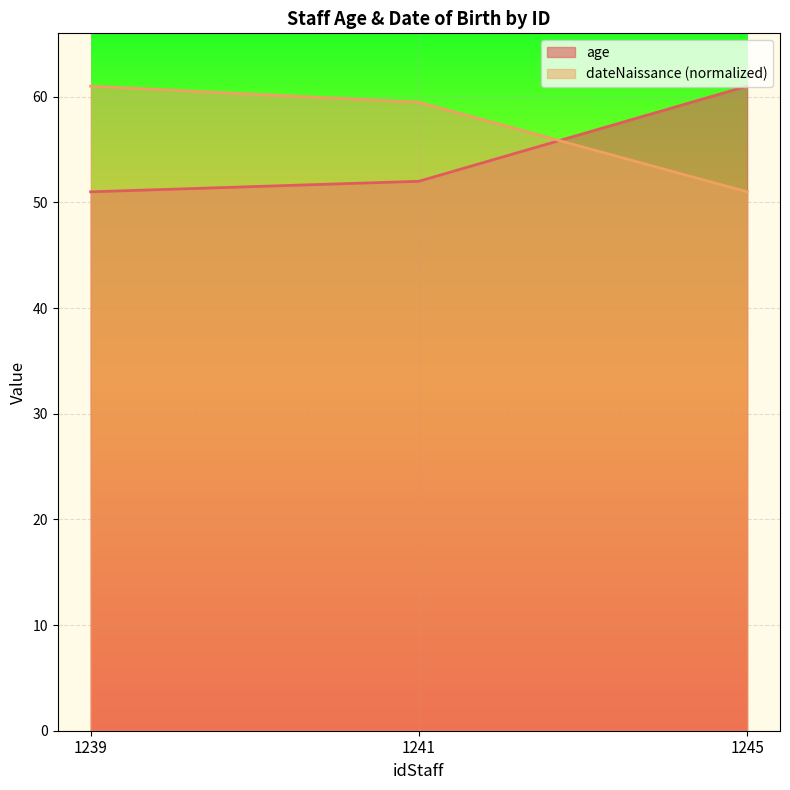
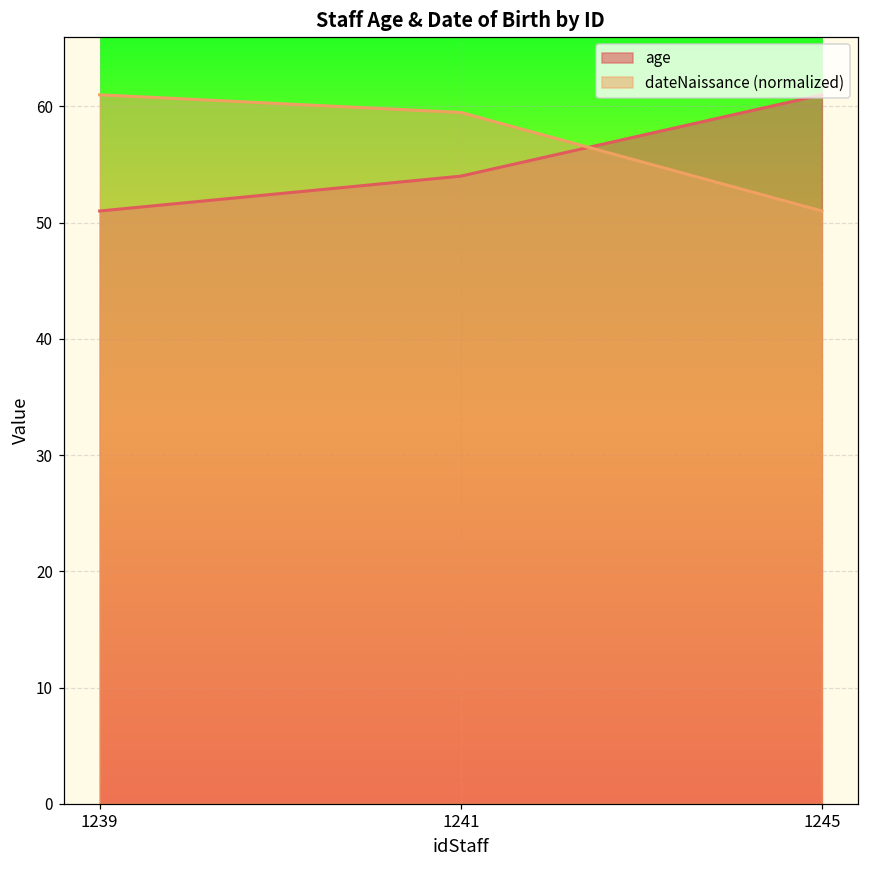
  {
    "age": {
      "1239": 51,
-     "1241": 52
+     "1241": 54
    },
    "dateNaissance (normalized)": {
      "1239": 61,
      "1241": 59.5,
      "1245": 51
    }
  }
